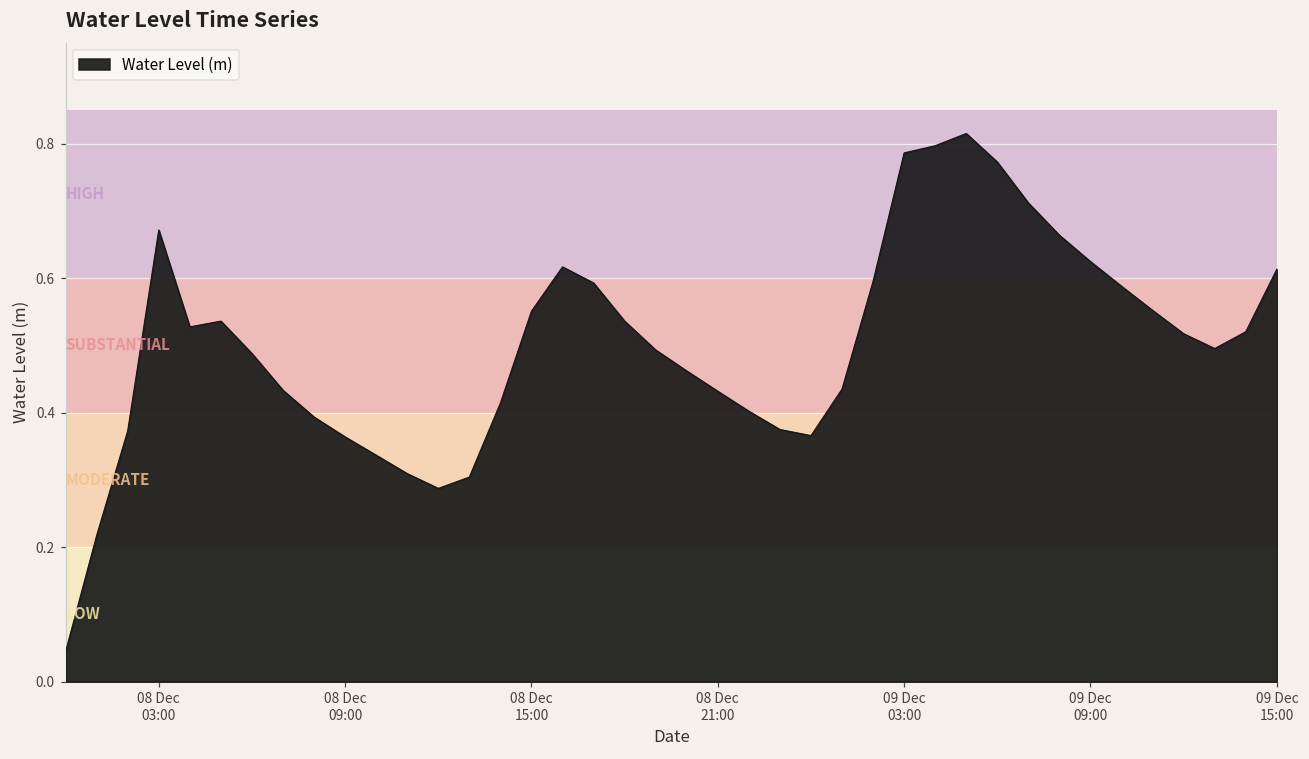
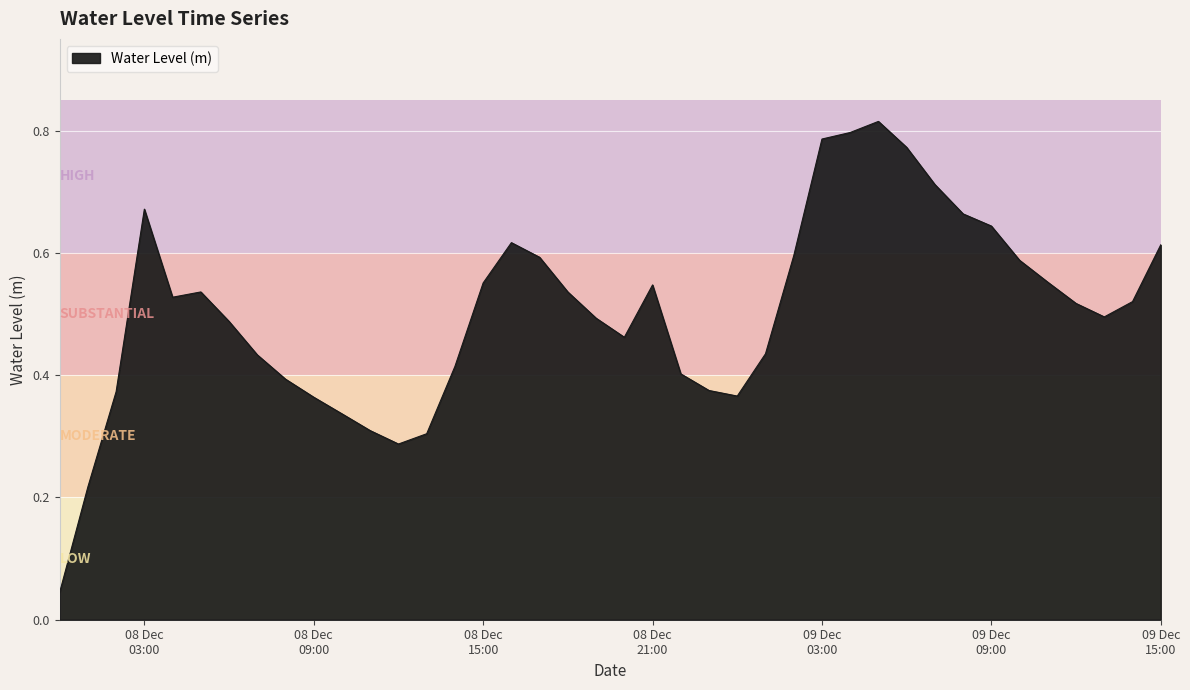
  {
    "08 Dec 03:00": 0.67,
    "08 Dec 09:00": 0.36,
    "08 Dec 15:00": 0.55,
-   "08 Dec 21:00": 0.43,
+   "08 Dec 21:00": 0.55,
    "09 Dec 03:00": 0.79,
-   "09 Dec 09:00": 0.62,
+   "09 Dec 09:00": 0.64,
    "09 Dec 15:00": 0.61
  }
